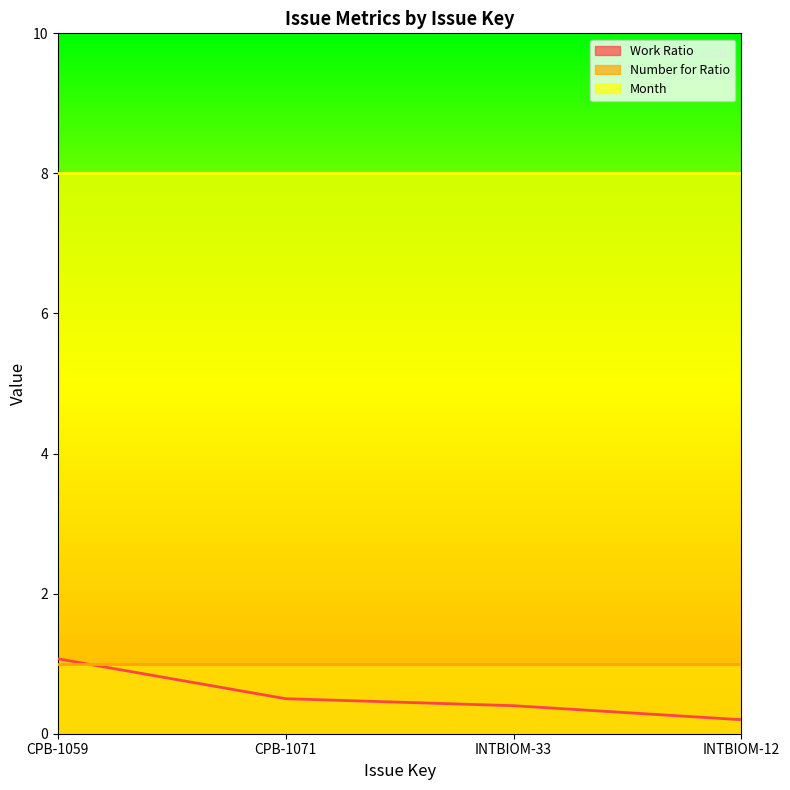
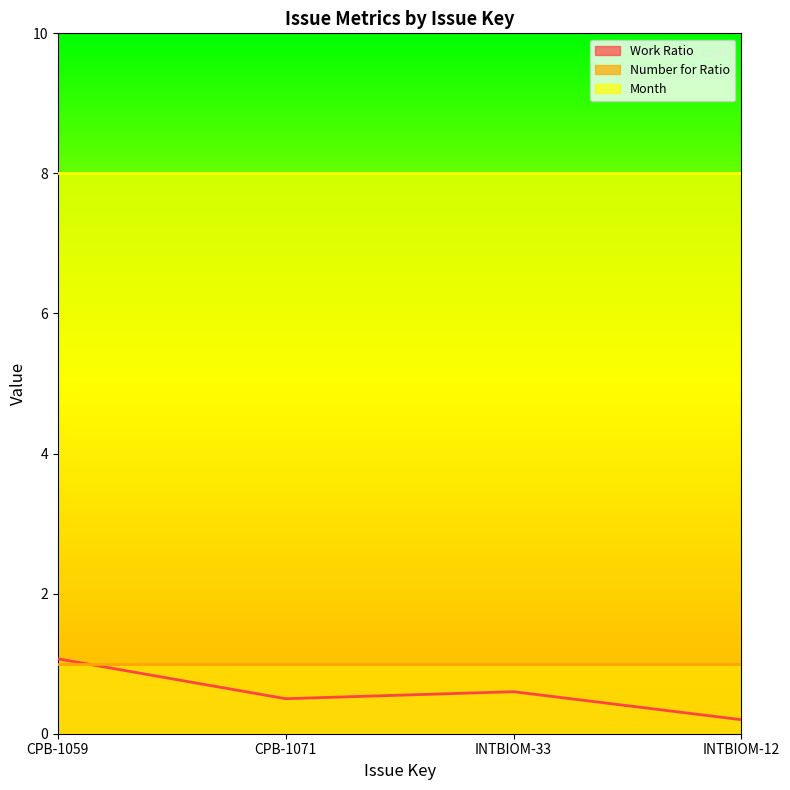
  {
    "Work Ratio": {
      "CPB-1059": 1.1,
      "CPB-1071": 0.5,
-     "INTBIOM-33": 0.4,
+     "INTBIOM-33": 0.6,
      "INTBIOM-12": 0.2
    },
    "Number for Ratio": {
      "CPB-1059": 1.0,
      "CPB-1071": 1.0,
      "INTBIOM-33": 1.0,
      "INTBIOM-12": 1.0
    },
    "Month": {
      "CPB-1059": 8.0,
      "CPB-1071": 8.0,
      "INTBIOM-33": 8.0,
      "INTBIOM-12": 8.0
    }
  }
